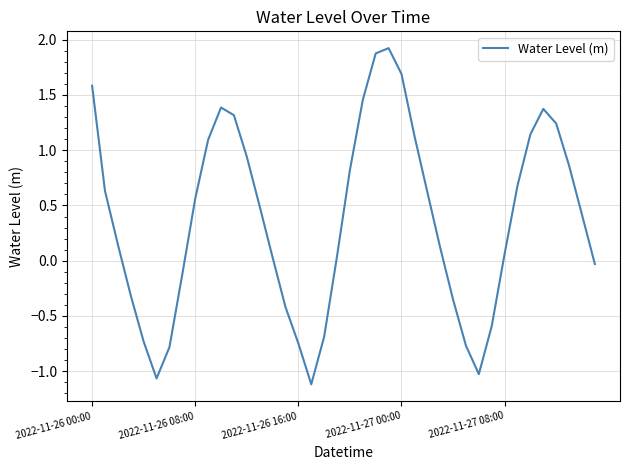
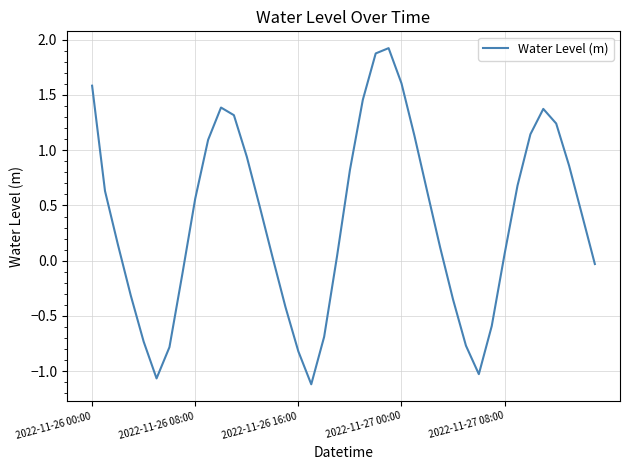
  {
    "2022-11-26 00:00": 1.58,
    "2022-11-26 08:00": 0.56,
-   "2022-11-26 16:00": -0.75,
-   "2022-11-27 00:00": 1.69,
+   "2022-11-26 16:00": -0.82,
+   "2022-11-27 00:00": 1.60,
    "2022-11-27 08:00": 0.06
  }
